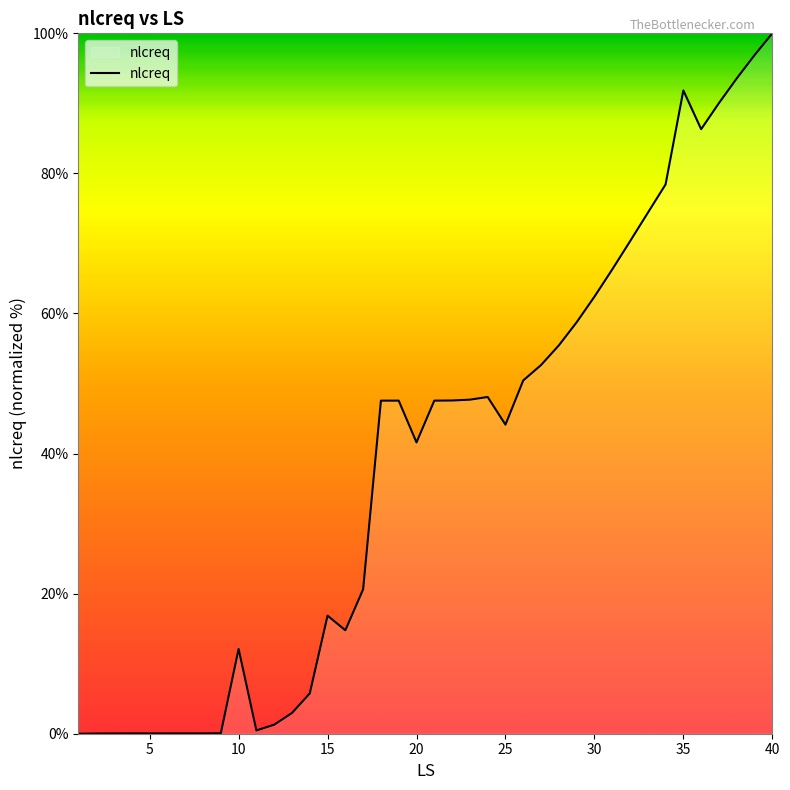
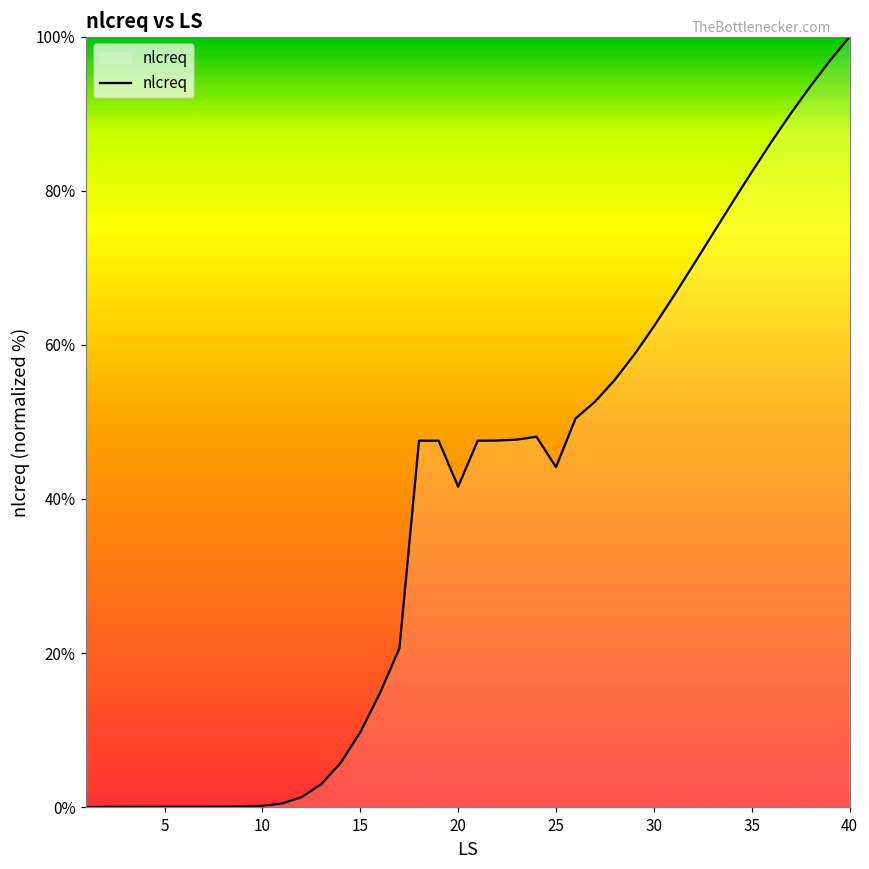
  {
    "5": "0%",
-   "10": "12%",
-   "15": "17%",
+   "10": "0%",
+   "15": "10%",
    "20": "42%",
    "25": "44%",
    "30": "62%",
-   "35": "92%",
+   "35": "82%",
    "40": "100%"
  }
